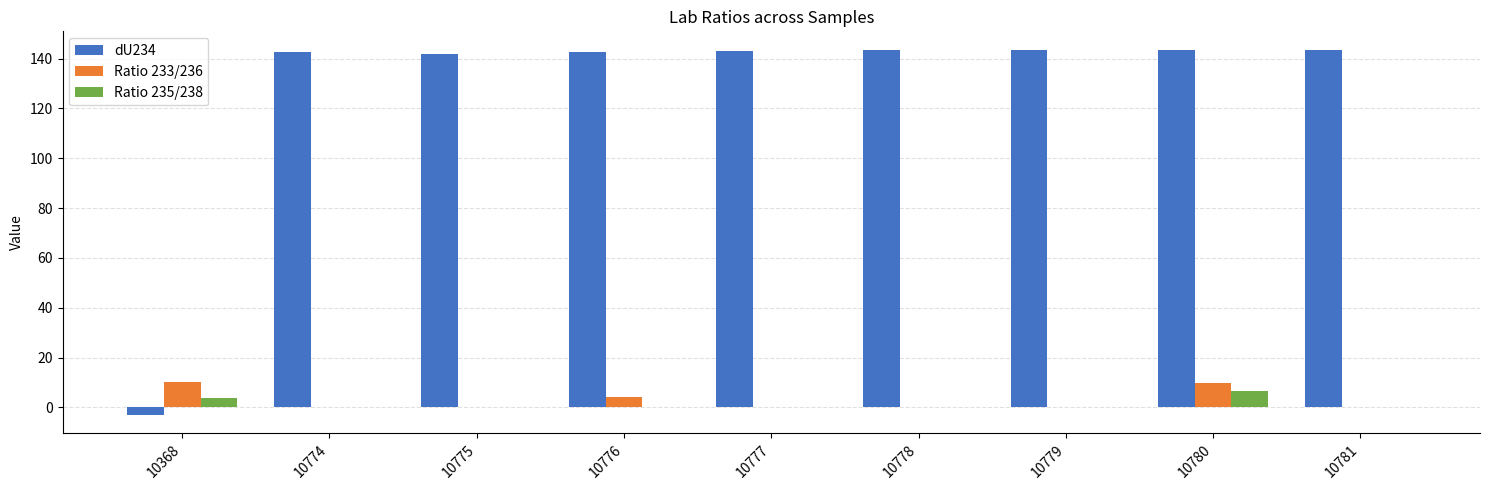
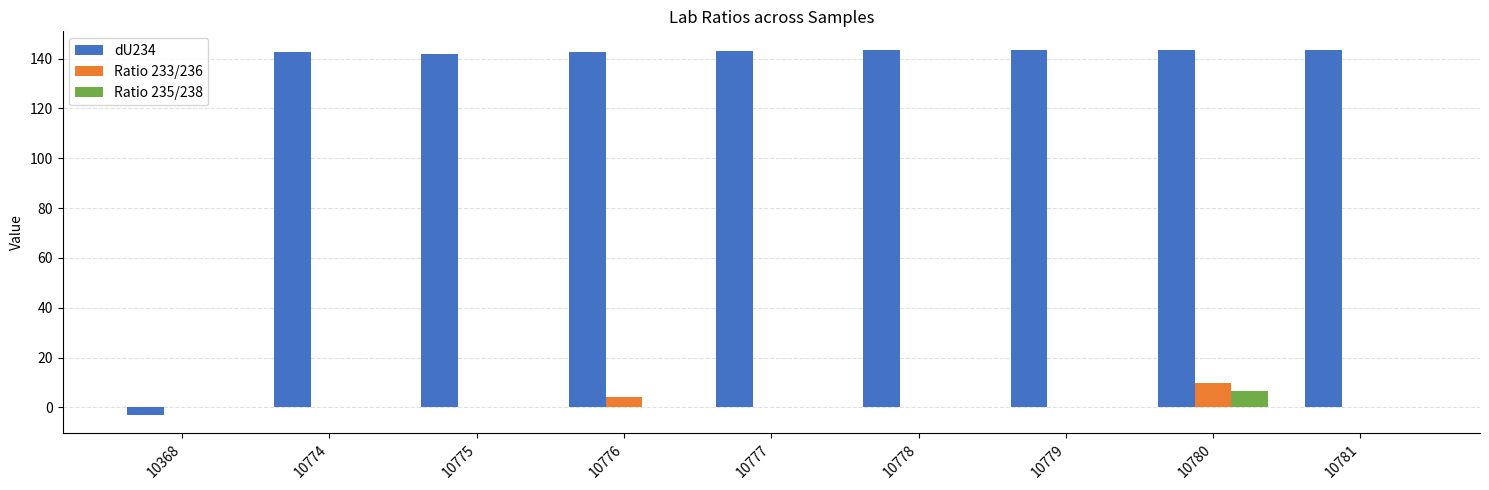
  {
    "dU234": {
      "10368": -3,
      "10774": 143,
      "10775": 142,
      "10776": 143,
      "10777": 143,
      "10778": 144,
      "10779": 143,
      "10780": 143,
      "10781": 144
    },
    "Ratio 233/236": {
-     "10368": 10,
+     "10368": 0,
      "10776": 4,
      "10780": 10
    },
    "Ratio 235/238": {
-     "10368": 4,
+     "10368": 0,
      "10780": 7
    }
  }
